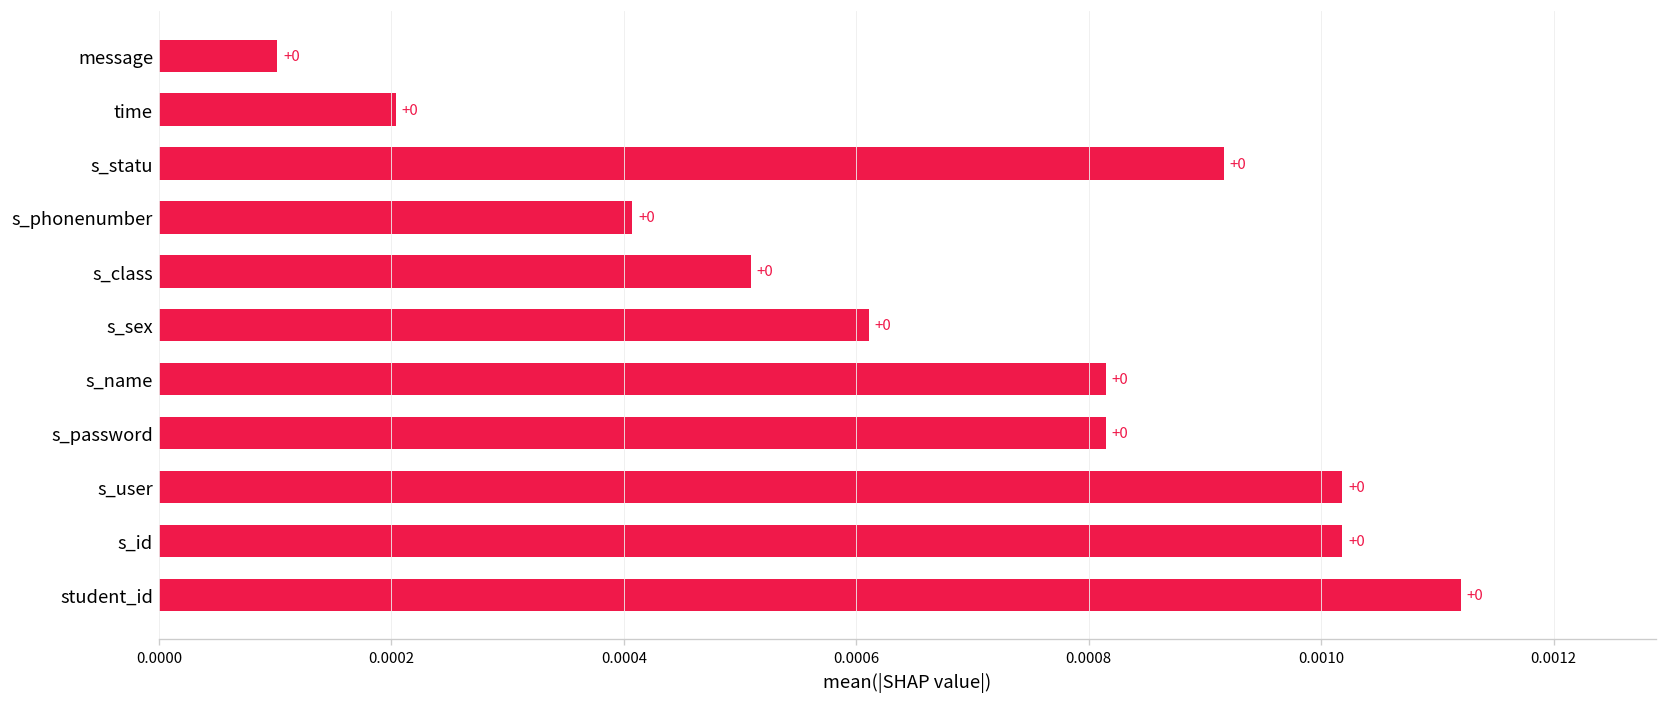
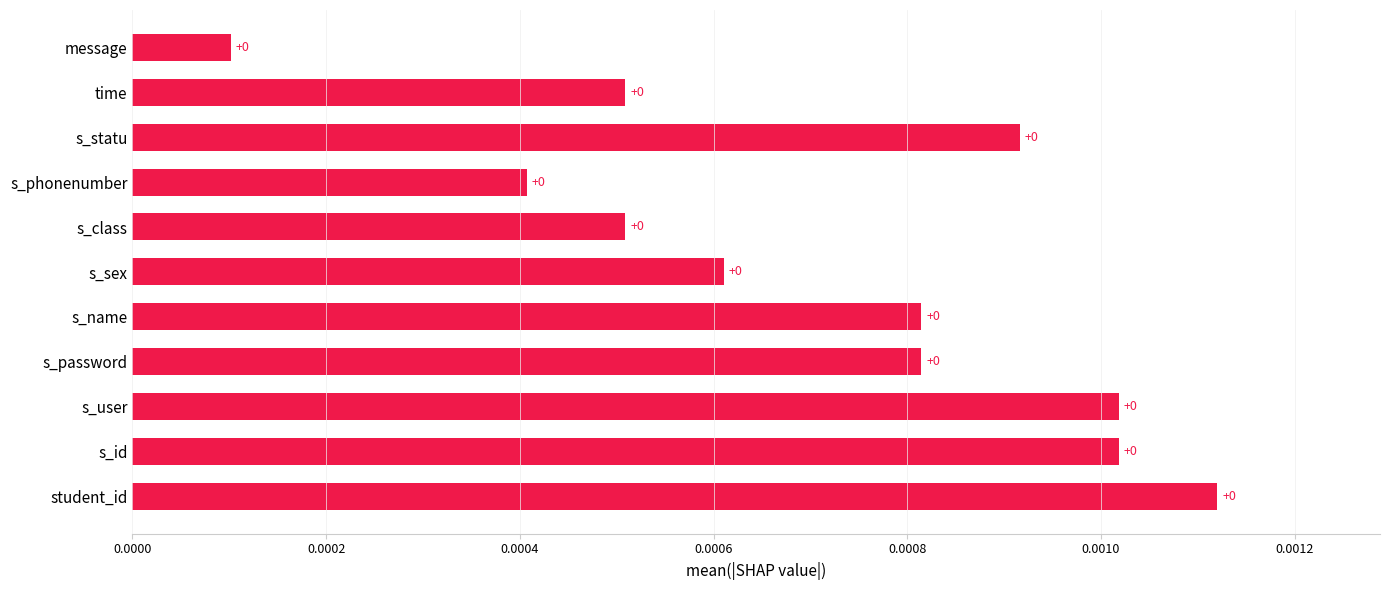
  {
-   "time": 0.00020
+   "time": 0.00051
  }
